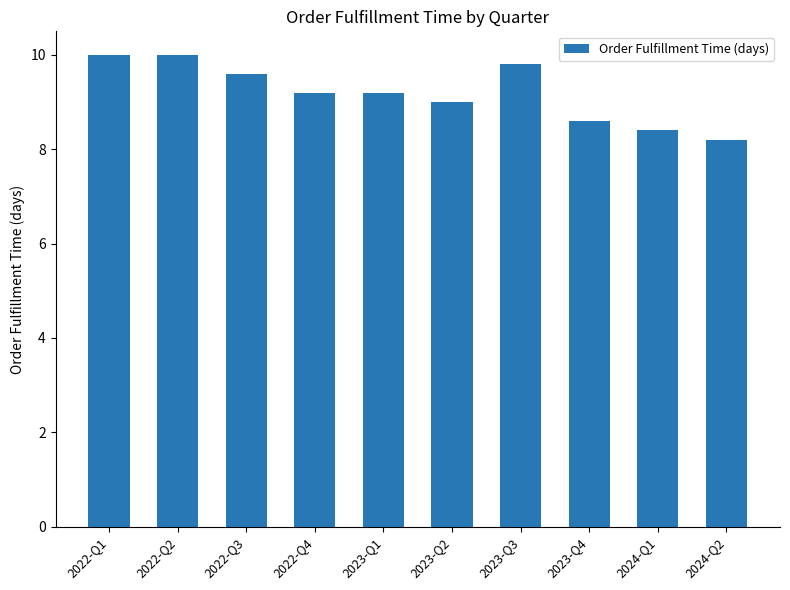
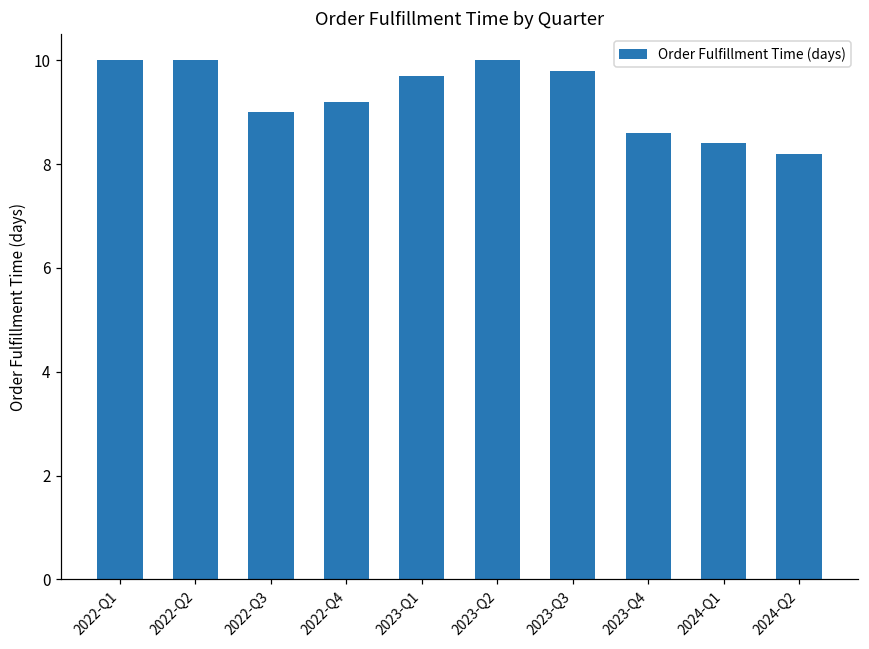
  {
    "2022-Q1": 10.0,
    "2022-Q2": 10.0,
-   "2022-Q3": 9.6,
+   "2022-Q3": 9.0,
    "2022-Q4": 9.2,
-   "2023-Q1": 9.2,
-   "2023-Q2": 9,
+   "2023-Q1": 9.7,
+   "2023-Q2": 10,
    "2023-Q3": 9.8,
    "2023-Q4": 8.6,
    "2024-Q1": 8.4,
    "2024-Q2": 8.2
  }
